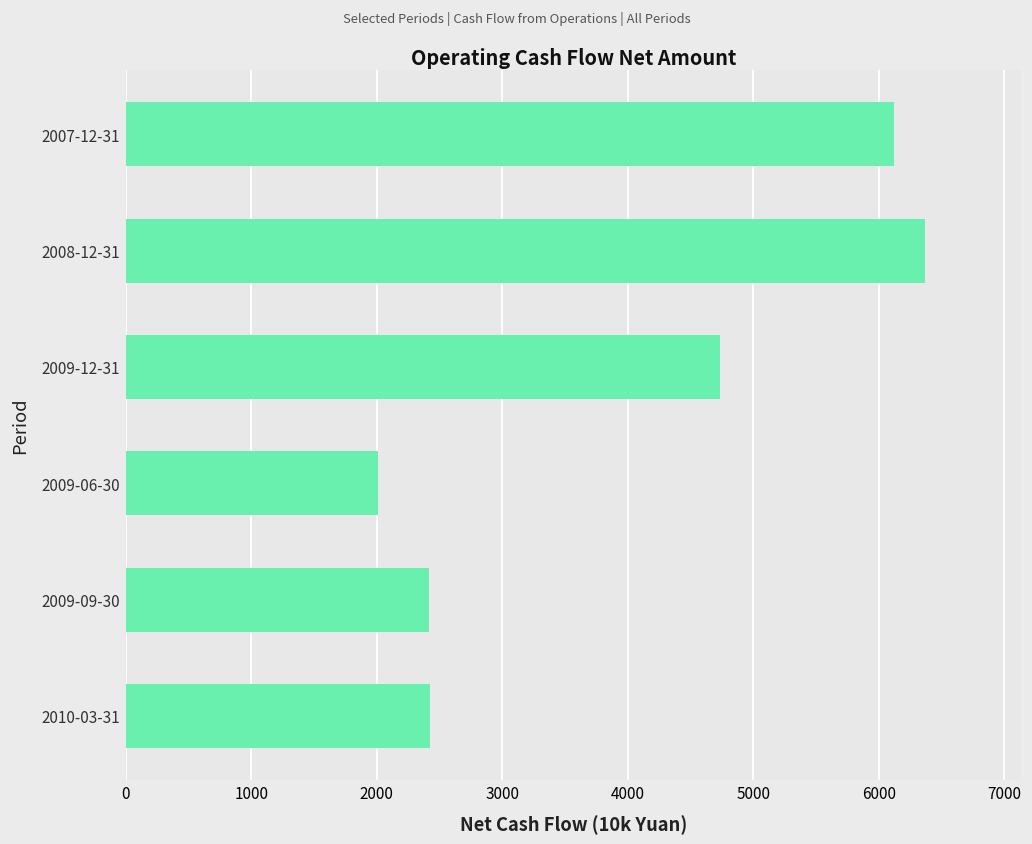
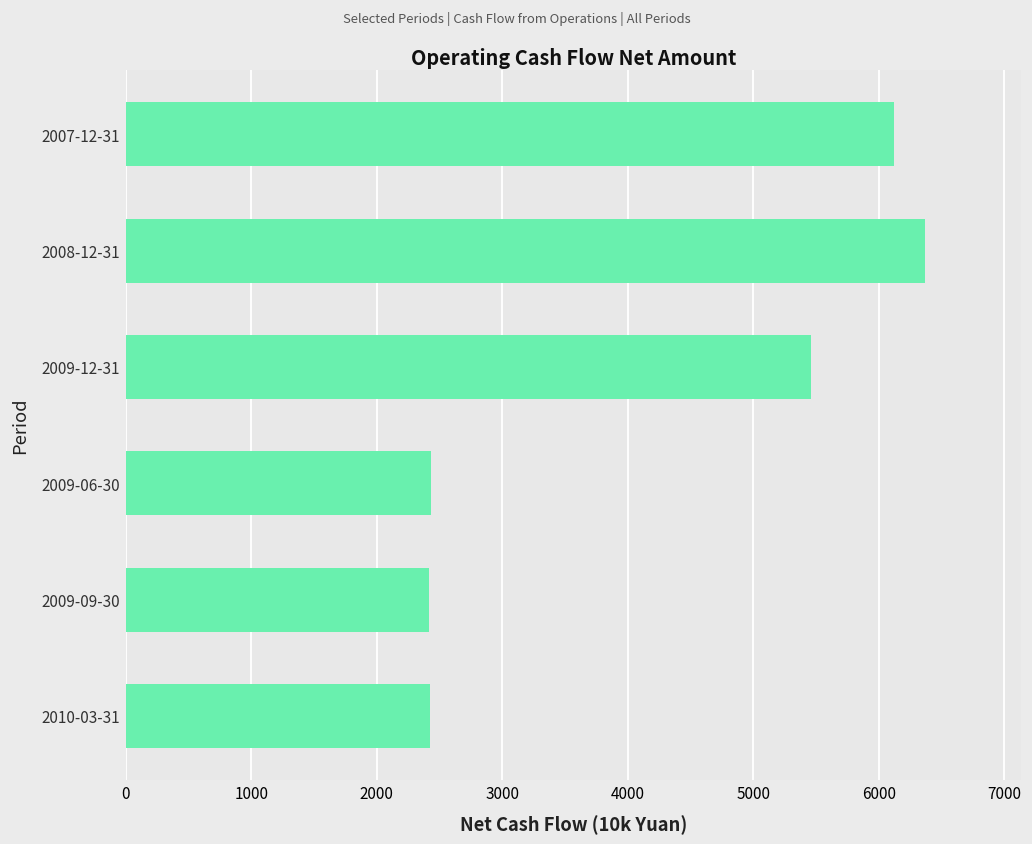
  {
    "2007-12-31": 6120,
    "2008-12-31": 6370,
-   "2009-12-31": 4730,
-   "2009-06-30": 2010,
+   "2009-12-31": 5460,
+   "2009-06-30": 2430,
    "2009-09-30": 2420,
    "2010-03-31": 2420
  }
